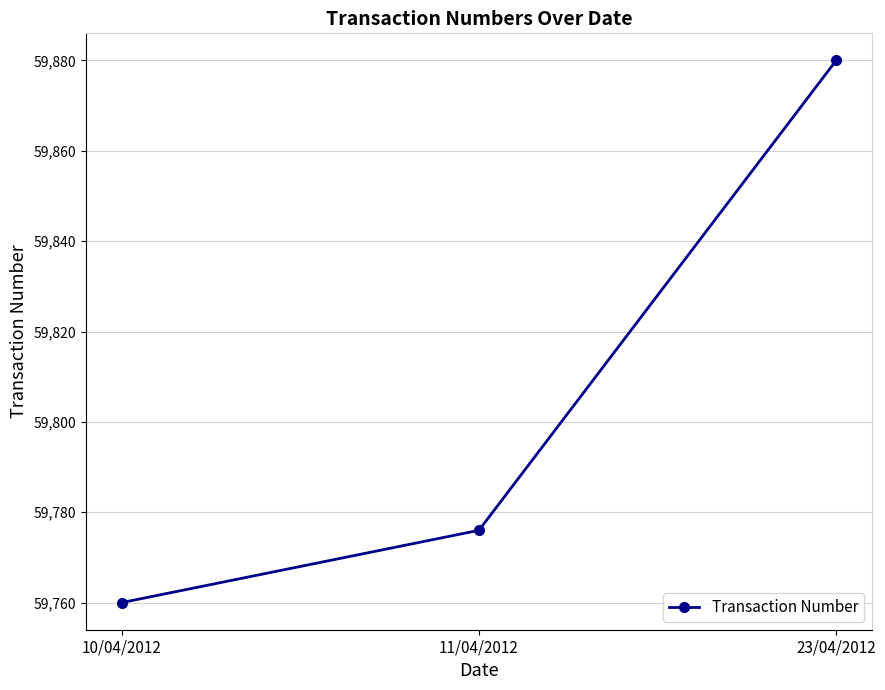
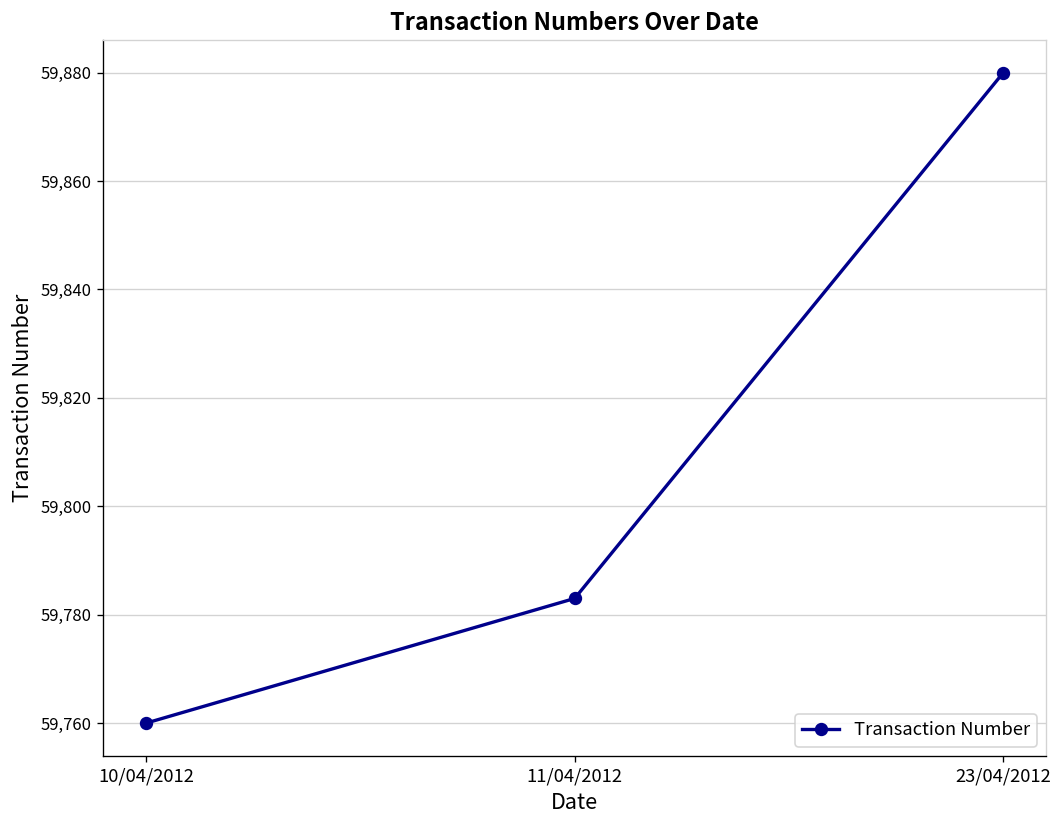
  {
    "10/04/2012": "59,760",
-   "11/04/2012": "59,776",
+   "11/04/2012": "59,783",
    "23/04/2012": "59,880"
  }
